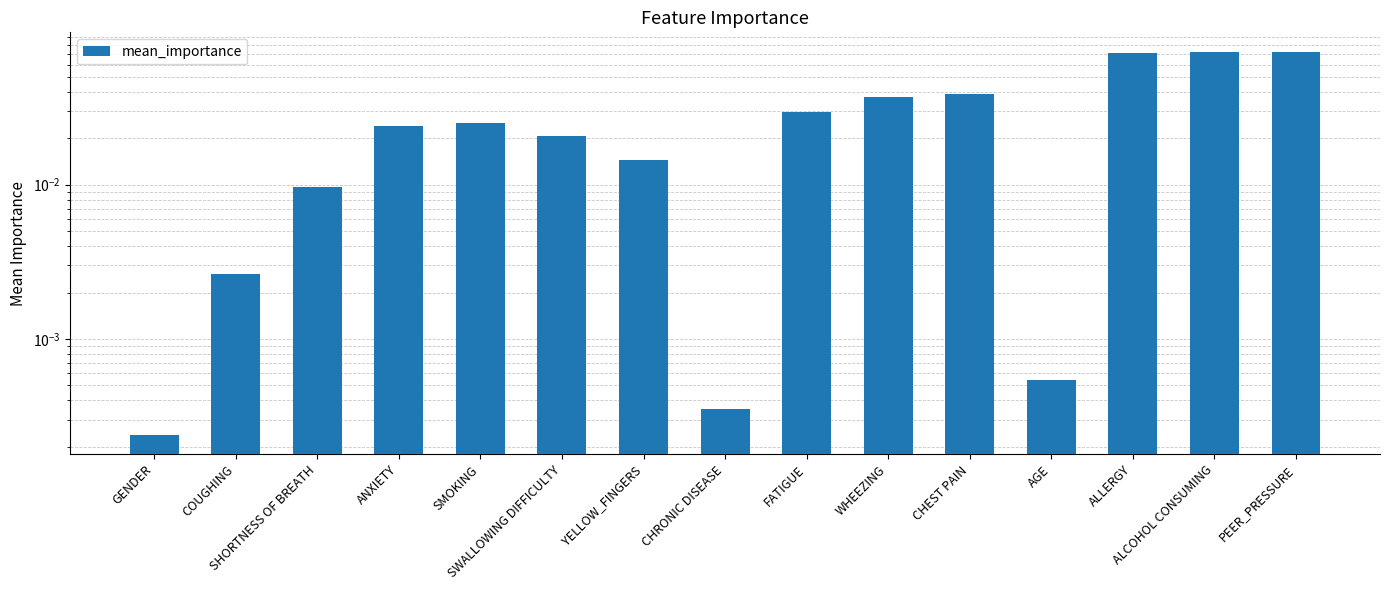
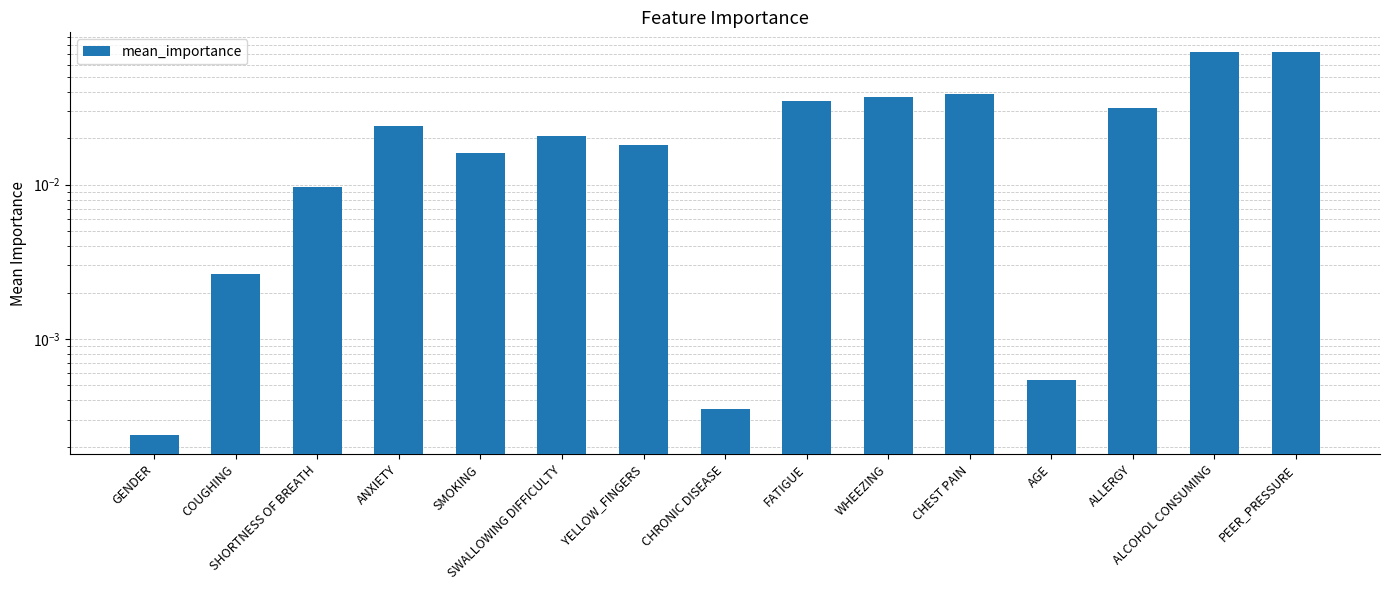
  {
    "GENDER": 0.00024,
    "COUGHING": 0.0026,
    "SHORTNESS OF BREATH": 0.010,
    "ANXIETY": 0.024,
-   "SMOKING": 0.025,
+   "SMOKING": 0.016,
    "SWALLOWING DIFFICULTY": 0.021,
-   "YELLOW_FINGERS": 0.014,
+   "YELLOW_FINGERS": 0.018,
    "CHRONIC DISEASE": 0.00035,
-   "FATIGUE": 0.030,
+   "FATIGUE": 0.035,
    "WHEEZING": 0.037,
    "CHEST PAIN": 0.039,
    "AGE": 0.00054,
-   "ALLERGY": 0.07,
+   "ALLERGY": 0.031,
    "ALCOHOL CONSUMING": 0.07,
    "PEER_PRESSURE": 0.07
  }
